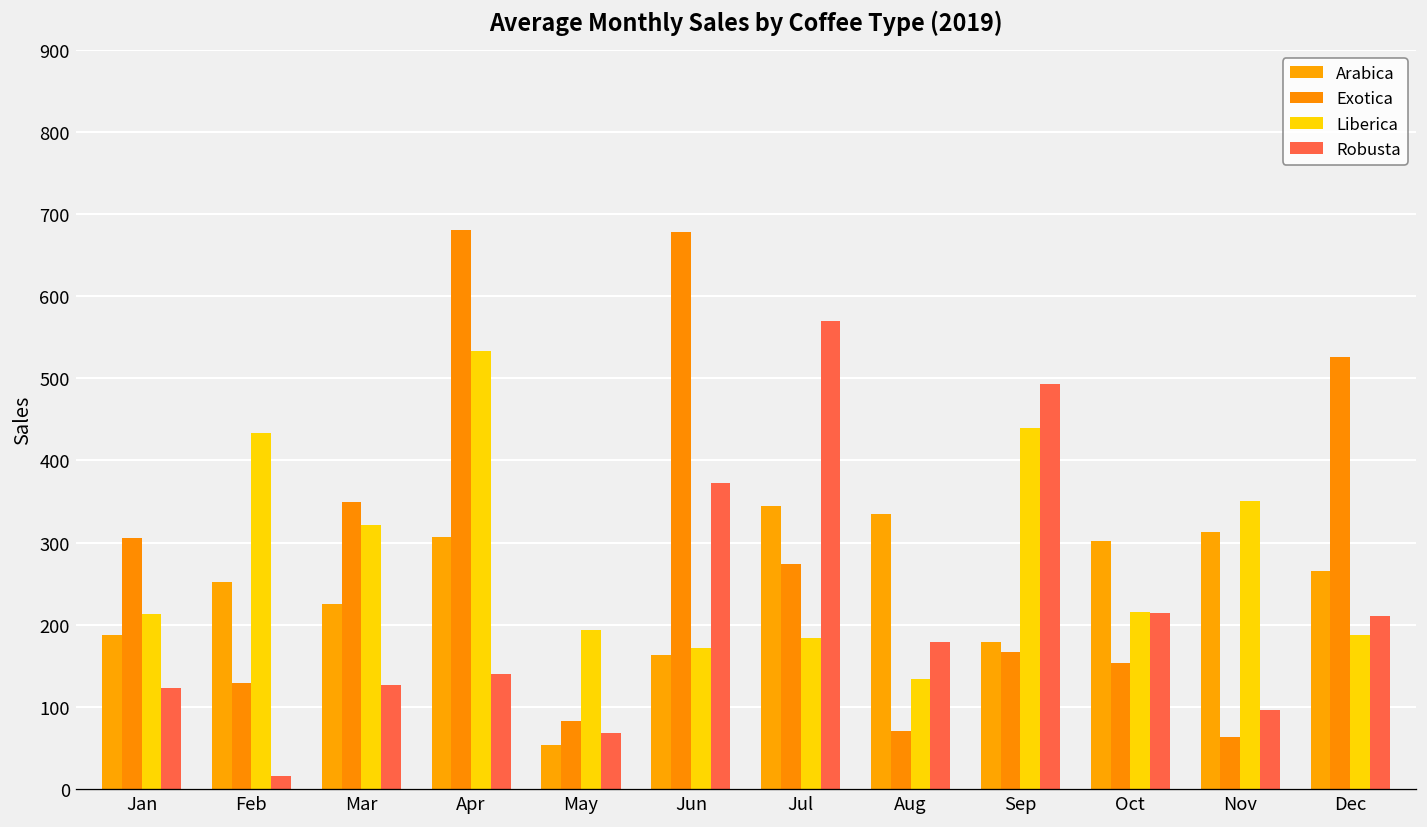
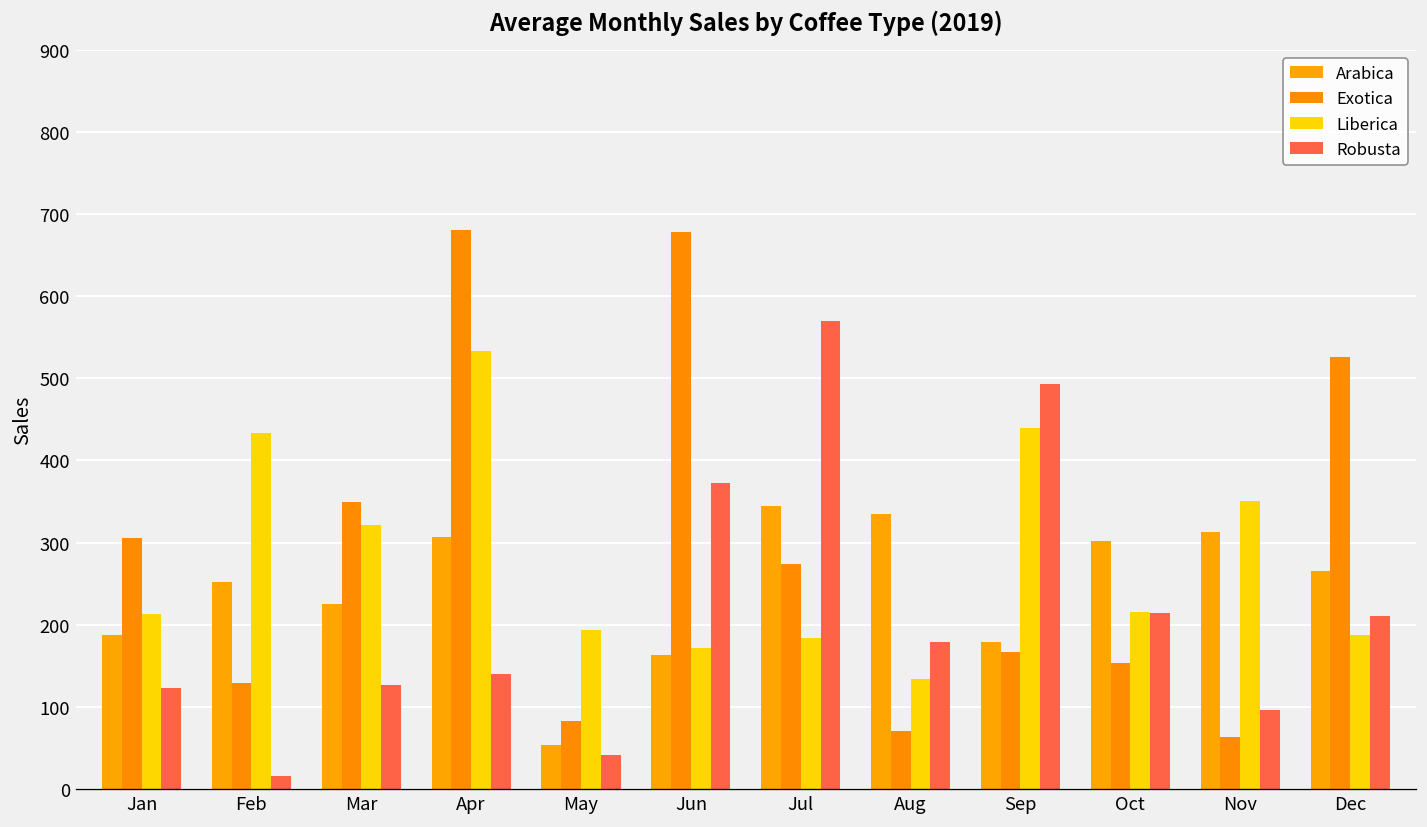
  {
    "Robusta": {
      "Jan": 120,
      "Feb": 20,
      "Mar": 130,
      "Apr": 140,
-     "May": 70,
+     "May": 40,
      "Jun": 370,
      "Jul": 570,
      "Aug": 180,
      "Sep": 490,
      "Oct": 210,
      "Nov": 100,
      "Dec": 210
    }
  }
